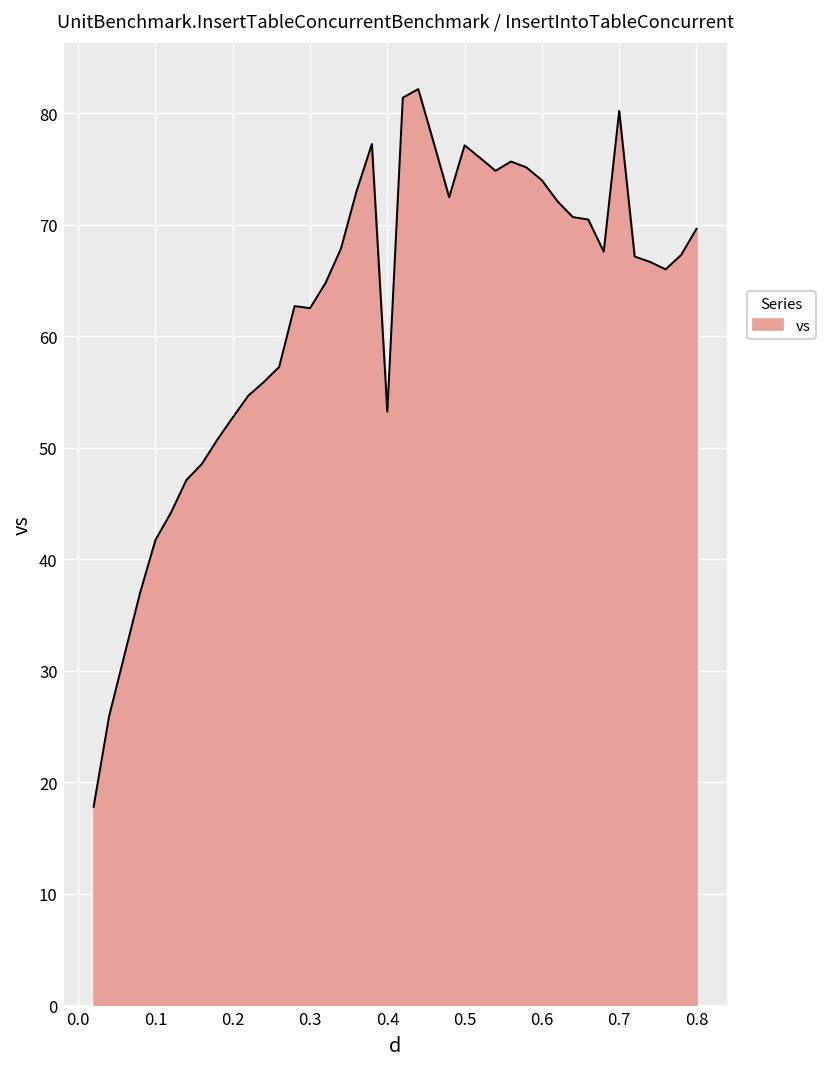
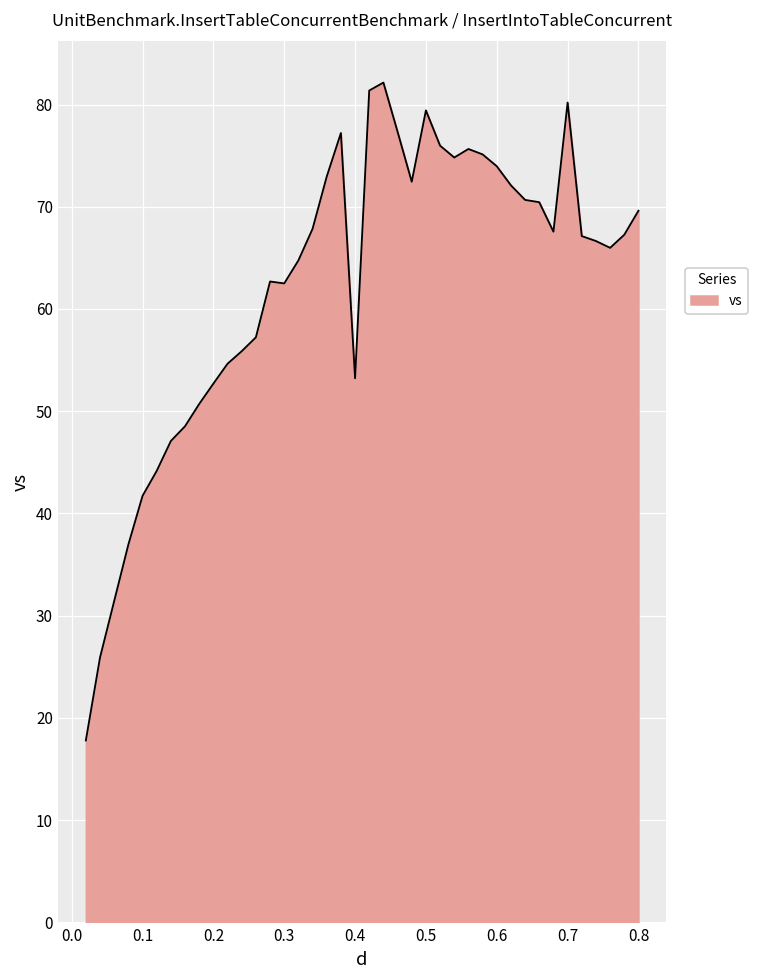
  {
    "0.1": 42,
    "0.2": 53,
    "0.3": 63,
    "0.4": 53,
-   "0.5": 77,
+   "0.5": 79,
    "0.6": 74,
    "0.7": 80,
    "0.8": 70
  }
